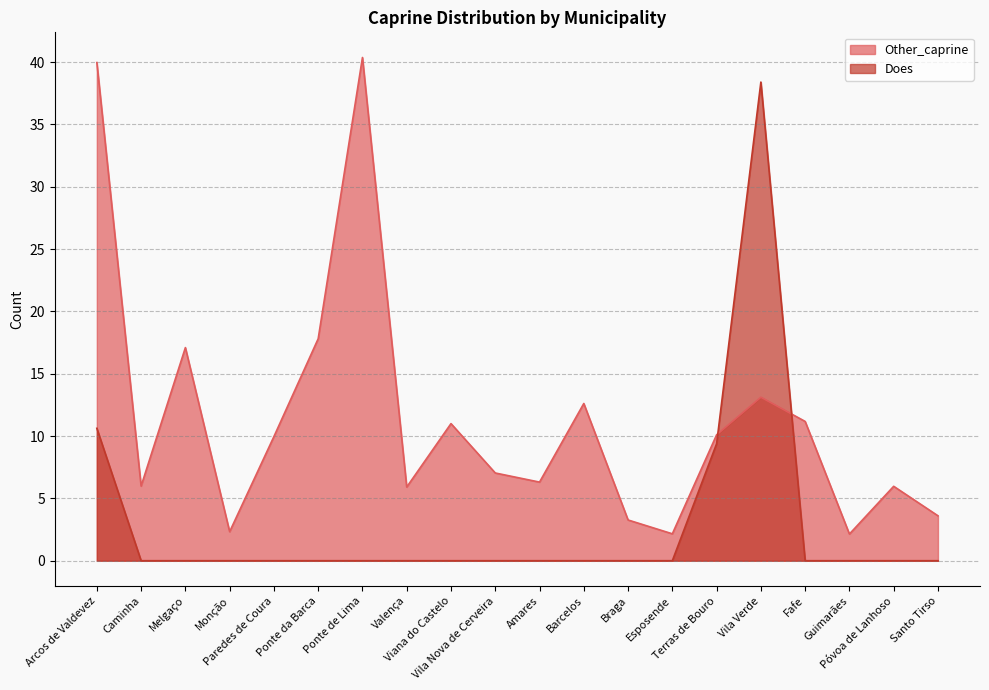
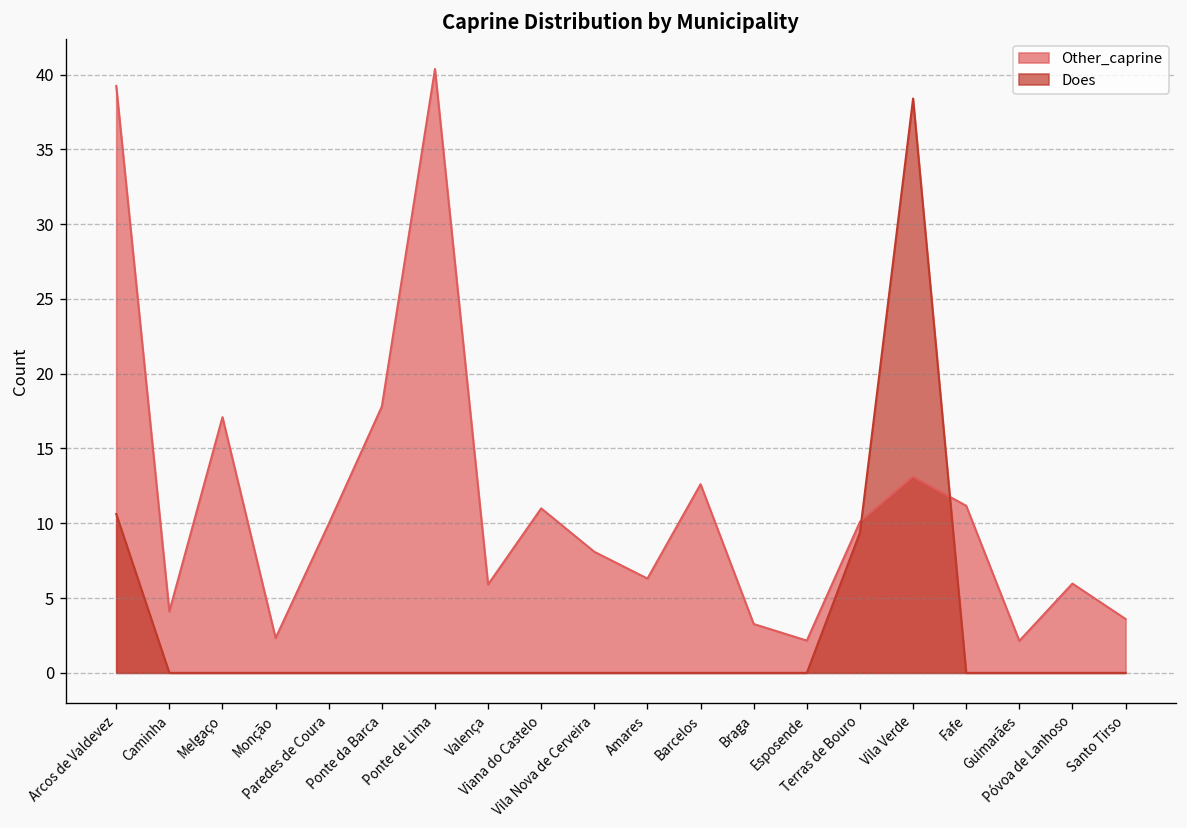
  {
    "Other_caprine": {
-     "Arcos de Valdevez": 40.0,
-     "Caminha": 6.0,
+     "Arcos de Valdevez": 39.2,
+     "Caminha": 4.1,
      "Melgaço": 17.1,
      "Monção": 2.3,
      "Paredes de Coura": 10.0,
      "Ponte da Barca": 17.8,
      "Ponte de Lima": 40.4,
      "Valença": 5.9,
      "Viana do Castelo": 11.0,
-     "Vila Nova de Cerveira": 7.0,
+     "Vila Nova de Cerveira": 8.1,
      "Amares": 6.3,
      "Barcelos": 12.6,
      "Braga": 3.3,
      "Esposende": 2.2,
      "Terras de Bouro": 10.1,
      "Vila Verde": 13.1,
      "Fafe": 11.2,
      "Guimarães": 2.1,
      "Póvoa de Lanhoso": 6.0,
      "Santo Tirso": 3.6
    },
    "Does": {
      "Arcos de Valdevez": 10.6,
      "Caminha": 0.0,
      "Melgaço": 0.0,
      "Monção": 0.0,
      "Paredes de Coura": 0.0,
      "Ponte da Barca": 0.0,
      "Ponte de Lima": 0.0,
      "Valença": 0.0,
      "Viana do Castelo": 0.0,
      "Vila Nova de Cerveira": 0.0,
      "Amares": 0.0,
      "Barcelos": 0.0,
      "Braga": 0.0,
      "Esposende": 0.0,
      "Terras de Bouro": 9.4,
      "Vila Verde": 38.4,
      "Fafe": 0.0,
      "Guimarães": 0.0,
      "Póvoa de Lanhoso": 0.0,
      "Santo Tirso": 0.0
    }
  }
